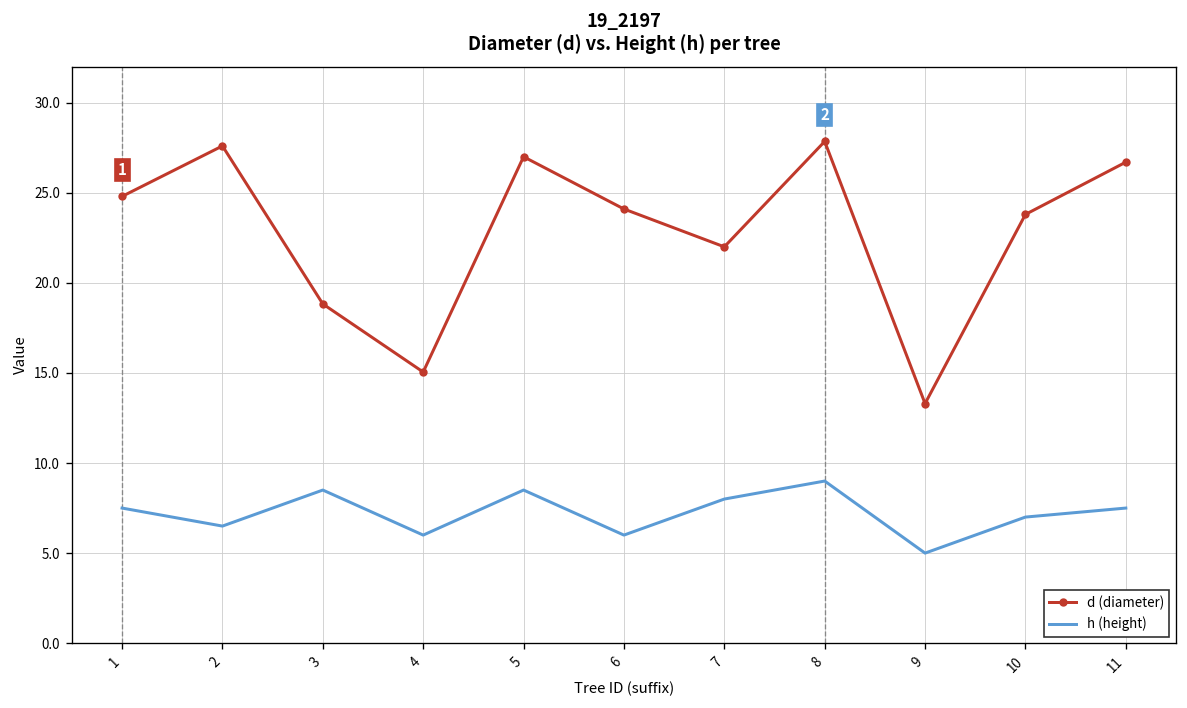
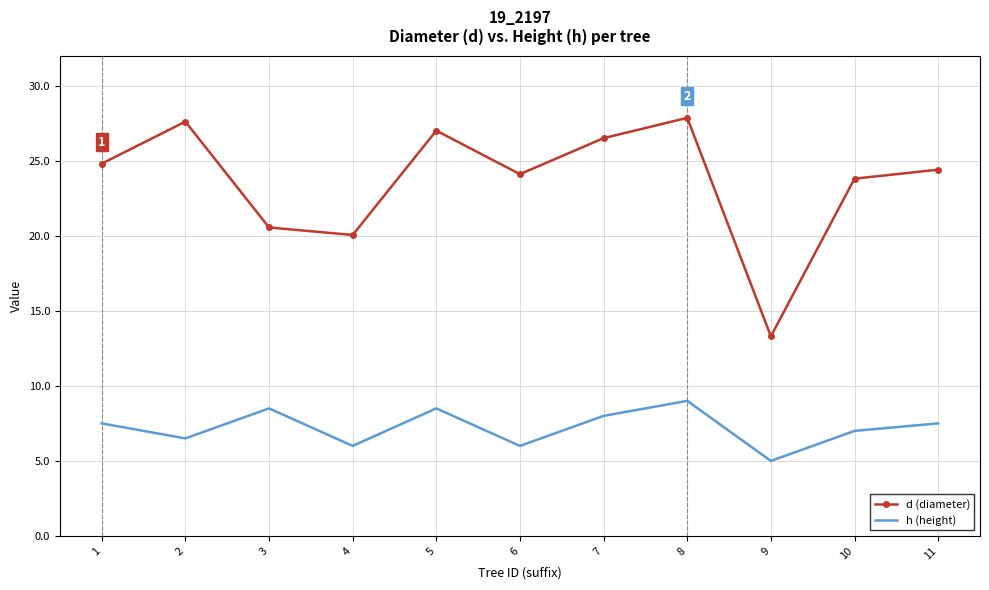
  {
    "d (diameter)": {
      "2": 27.6,
-     "3": 18.8,
-     "4": 15.1,
+     "3": 20.6,
+     "4": 20.1,
      "5": 27.0,
      "6": 24.1,
-     "7": 22.0,
+     "7": 26.5,
      "9": 13.3,
      "10": 23.8,
-     "11": 26.7
+     "11": 24.4
    },
    "h (height)": {
      "1": 7.5,
      "2": 6.5,
      "3": 8.5,
      "4": 6.0,
      "5": 8.5,
      "6": 6.0,
      "7": 8.0,
      "8": 9.0,
      "9": 5.0,
      "10": 7.0,
      "11": 7.5
    }
  }
